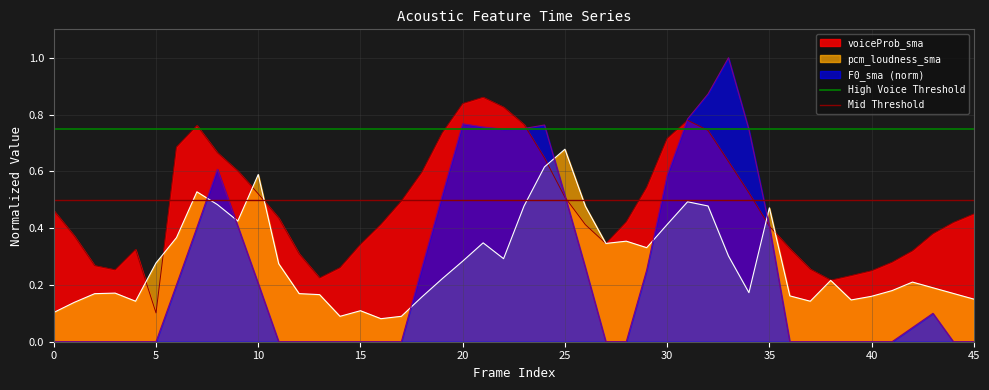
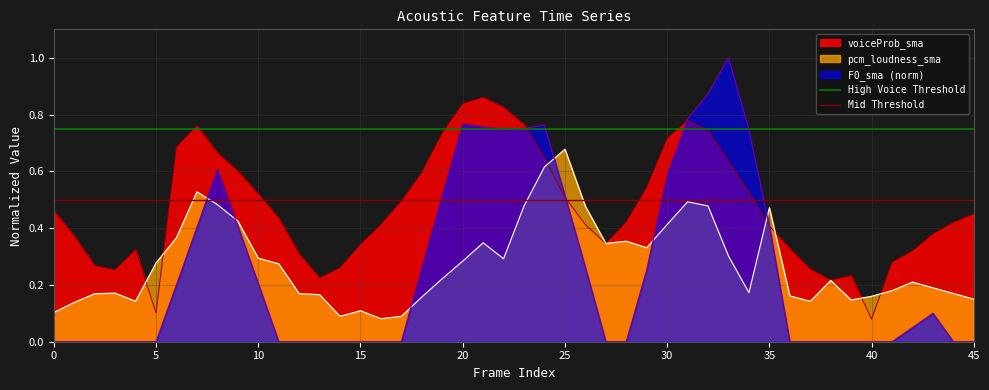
  {
    "voiceProb_sma": {
      "0": 0.46,
      "5": 0.10,
      "10": 0.52,
      "15": 0.34,
      "20": 0.84,
      "30": 0.72,
-     "40": 0.25,
+     "40": 0.08,
      "45": 0.45
    },
    "pcm_loudness_sma": {
      "0": 0.10,
      "5": 0.28,
-     "10": 0.59,
+     "10": 0.29,
      "15": 0.11,
      "20": 0.28,
      "25": 0.68,
      "30": 0.41,
      "35": 0.47,
      "40": 0.16,
      "45": 0.15
    },
    "F0_sma (norm)": {
      "0": 0.00,
      "5": 0.00,
      "10": 0.20,
      "15": 0.00,
      "20": 0.77,
      "30": 0.59,
      "40": 0.00,
      "45": 0.00
    }
  }
